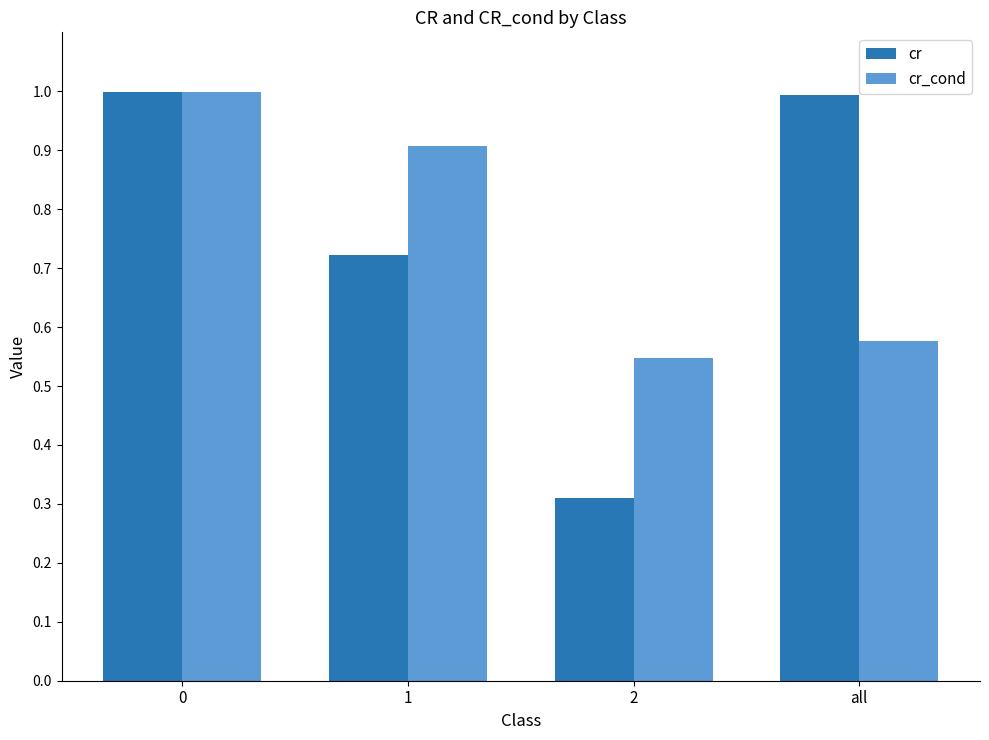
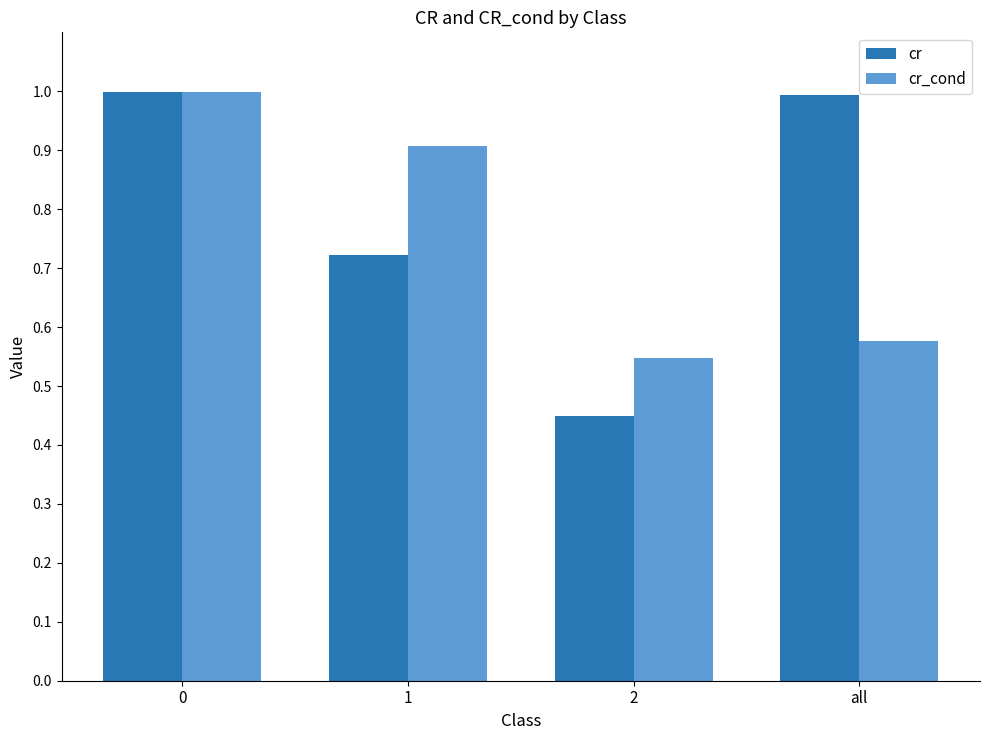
  {
    "cr": {
      "0": 1.00,
      "1": 0.72,
-     "2": 0.31,
+     "2": 0.45,
      "all": 0.99
    },
    "cr_cond": {
      "0": 1.00,
      "1": 0.91,
      "2": 0.55,
      "all": 0.58
    }
  }
